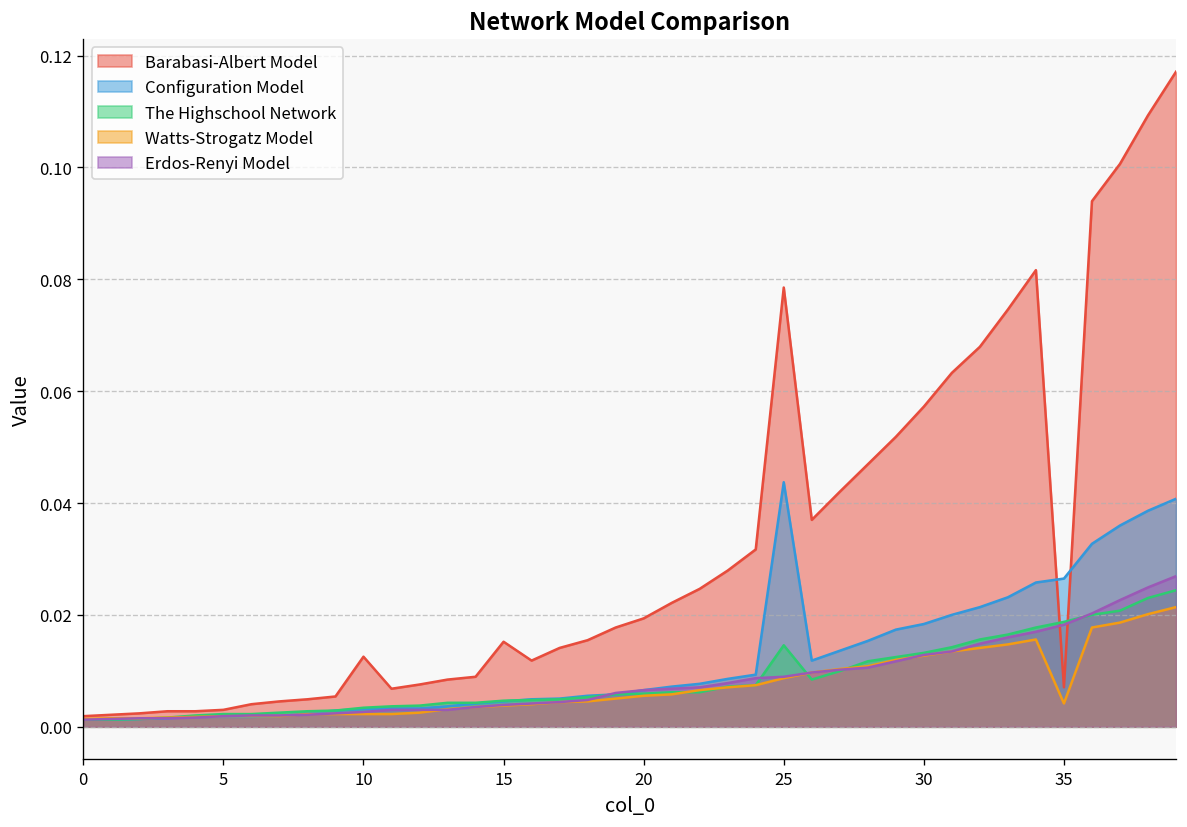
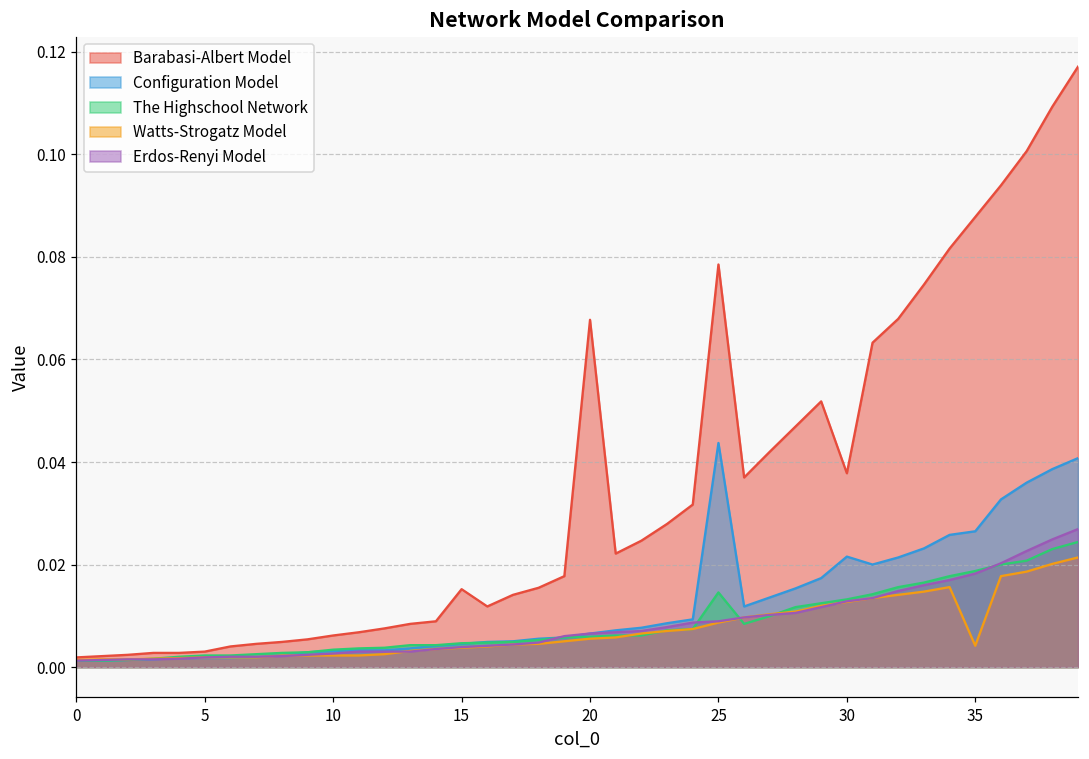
  {
    "Barabasi-Albert Model": {
      "5": 0.003,
-     "10": 0.013,
+     "10": 0.006,
      "15": 0.015,
-     "20": 0.019,
+     "20": 0.068,
      "25": 0.079,
-     "30": 0.057,
-     "35": 0.007
+     "30": 0.038,
+     "35": 0.088
    },
    "Configuration Model": {
      "25": 0.044,
-     "30": 0.018,
+     "30": 0.022,
      "35": 0.026
    },
    "The Highschool Network": {
      "25": 0.015
    },
    "Watts-Strogatz Model": {
      "35": 0.004
    }
  }
